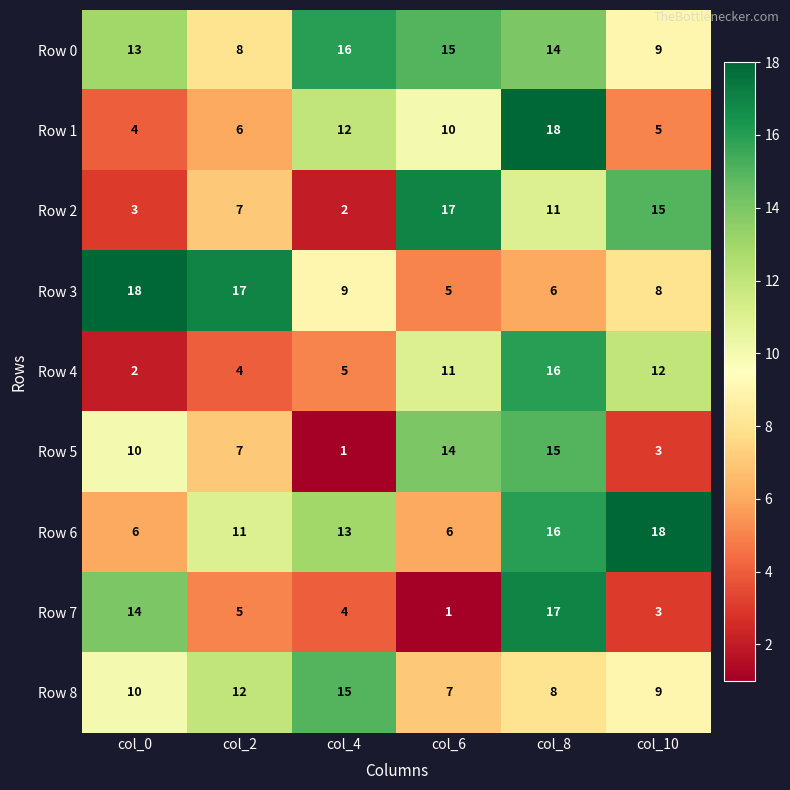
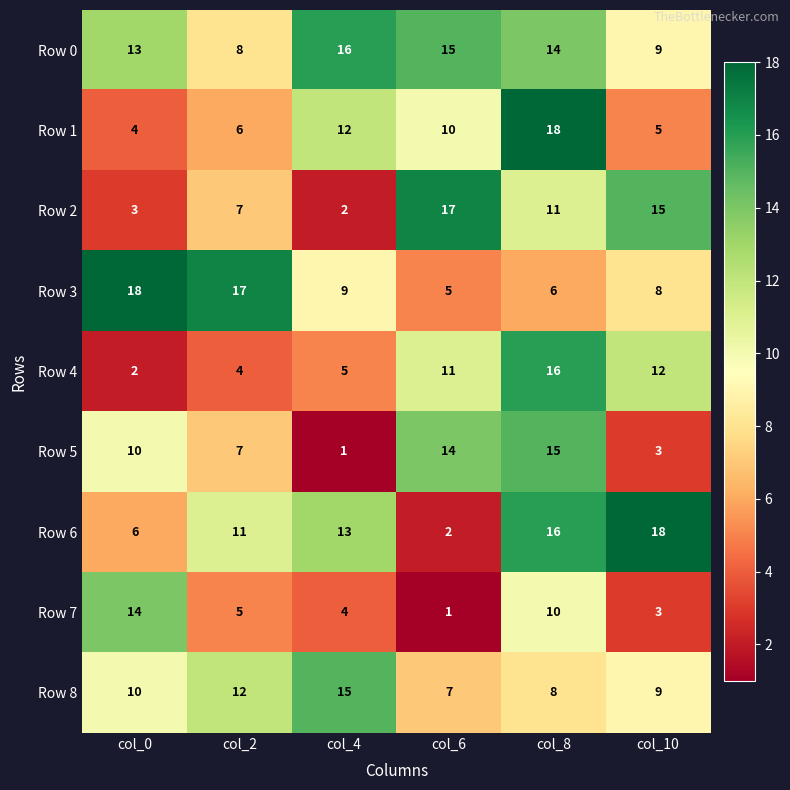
  {
    "Row 0": {
      "col_0": 13,
      "col_2": 8,
      "col_4": 16,
      "col_6": 15,
      "col_8": 14,
      "col_10": 9
    },
    "Row 1": {
      "col_0": 4,
      "col_2": 6,
      "col_4": 12,
      "col_6": 10,
      "col_8": 18,
      "col_10": 5
    },
    "Row 2": {
      "col_0": 3,
      "col_2": 7,
      "col_4": 2,
      "col_6": 17,
      "col_8": 11,
      "col_10": 15
    },
    "Row 3": {
      "col_0": 18,
      "col_2": 17,
      "col_4": 9,
      "col_6": 5,
      "col_8": 6,
      "col_10": 8
    },
    "Row 4": {
      "col_0": 2,
      "col_2": 4,
      "col_4": 5,
      "col_6": 11,
      "col_8": 16,
      "col_10": 12
    },
    "Row 5": {
      "col_0": 10,
      "col_2": 7,
      "col_4": 1,
      "col_6": 14,
      "col_8": 15,
      "col_10": 3
    },
    "Row 6": {
      "col_0": 6,
      "col_2": 11,
      "col_4": 13,
-     "col_6": 6,
+     "col_6": 2,
      "col_8": 16,
      "col_10": 18
    },
    "Row 7": {
      "col_0": 14,
      "col_2": 5,
      "col_4": 4,
      "col_6": 1,
-     "col_8": 17,
+     "col_8": 10,
      "col_10": 3
    },
    "Row 8": {
      "col_0": 10,
      "col_2": 12,
      "col_4": 15,
      "col_6": 7,
      "col_8": 8,
      "col_10": 9
    }
  }
